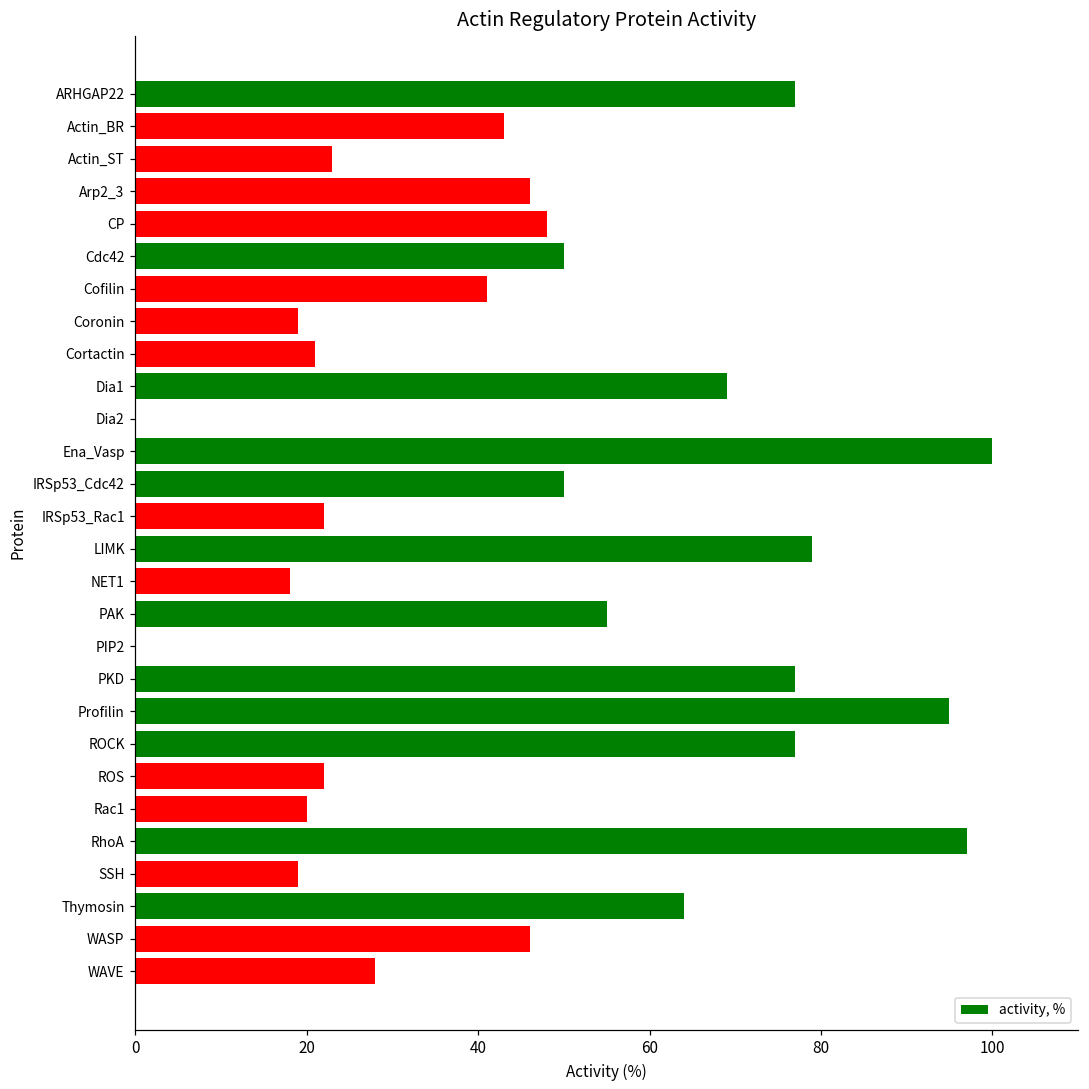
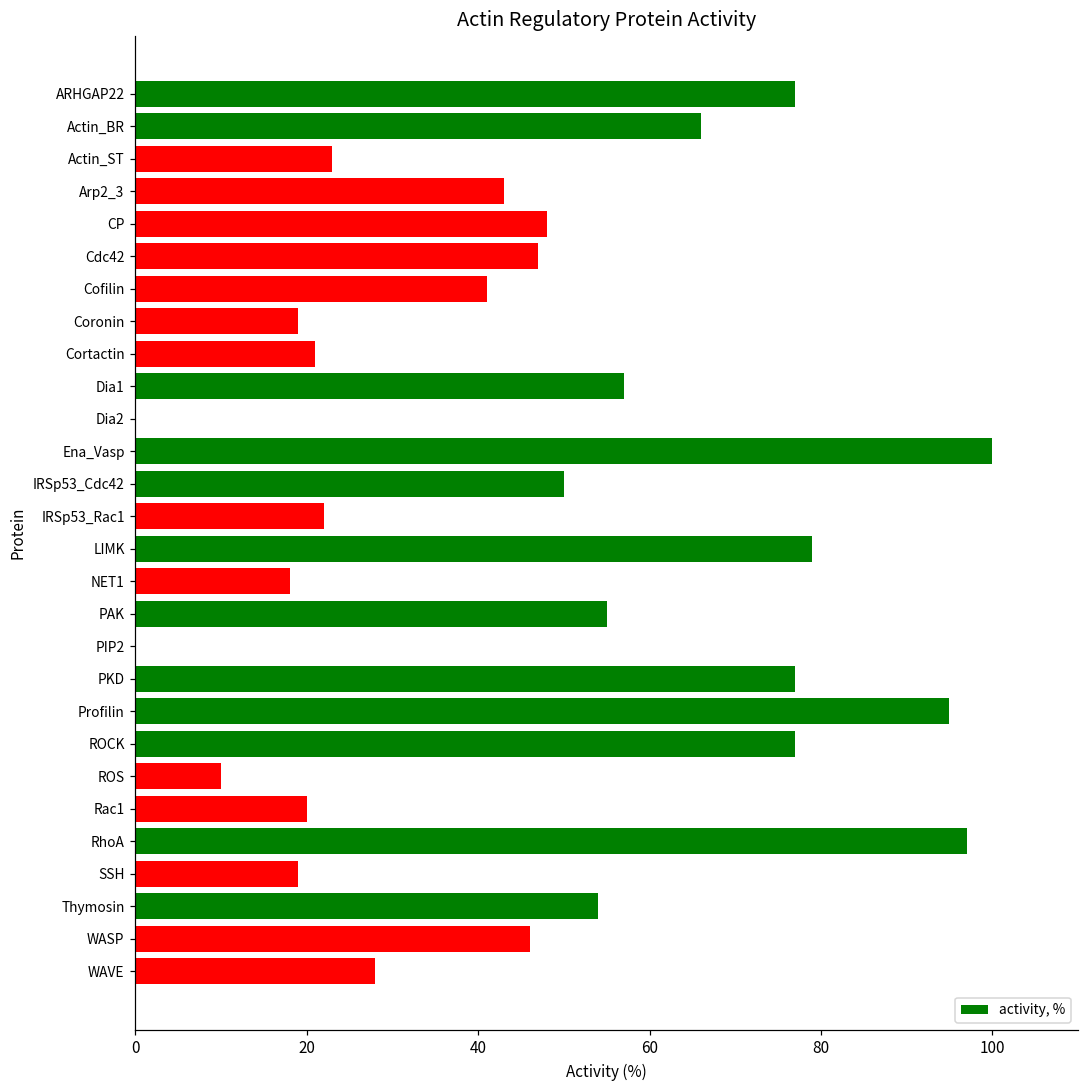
  {
    "ARHGAP22": 77,
-   "Actin_BR": 43,
+   "Actin_BR": 66,
    "Actin_ST": 23,
-   "Arp2_3": 46,
+   "Arp2_3": 43,
    "CP": 48,
-   "Cdc42": 50,
+   "Cdc42": 47,
    "Cofilin": 41,
    "Coronin": 19,
    "Cortactin": 21,
-   "Dia1": 69,
+   "Dia1": 57,
    "Dia2": 0,
    "Ena_Vasp": 100,
    "IRSp53_Cdc42": 50,
    "IRSp53_Rac1": 22,
    "LIMK": 79,
    "NET1": 18,
    "PAK": 55,
    "PIP2": 0,
    "PKD": 77,
    "Profilin": 95,
    "ROCK": 77,
-   "ROS": 22,
+   "ROS": 10,
    "Rac1": 20,
    "RhoA": 97,
    "SSH": 19,
-   "Thymosin": 64,
+   "Thymosin": 54,
    "WASP": 46,
    "WAVE": 28
  }
